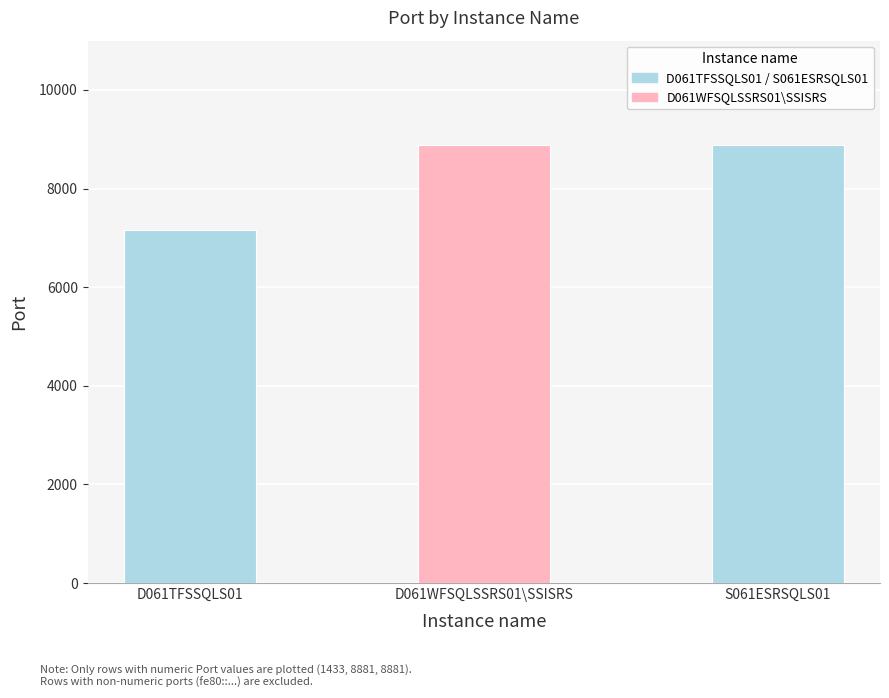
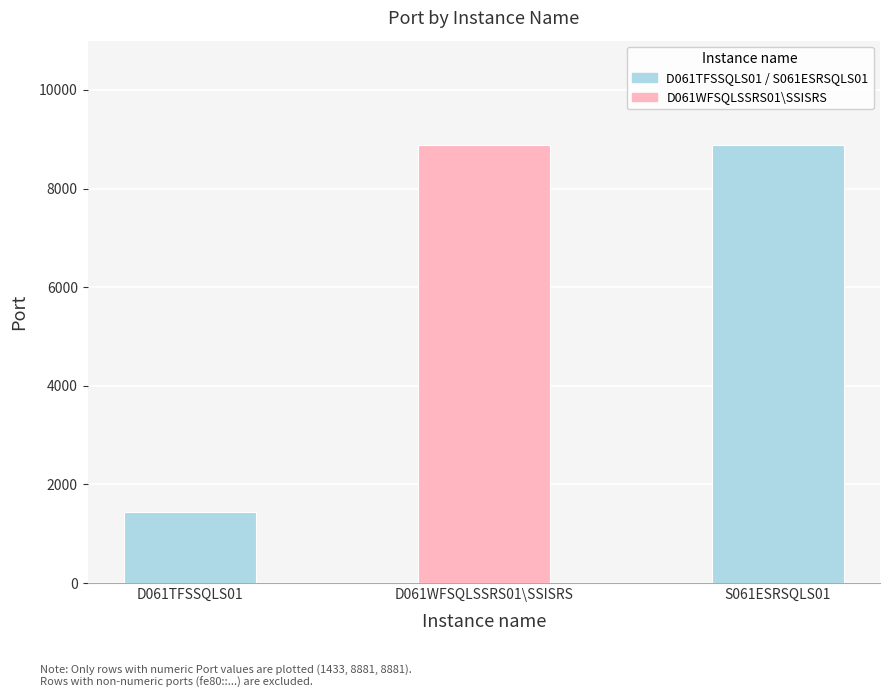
  {
-   "D061TFSSQLS01": 7200,
+   "D061TFSSQLS01": 1400,
    "D061WFSQLSSRS01\\SSISRS": 8900,
    "S061ESRSQLS01": 8900
  }
